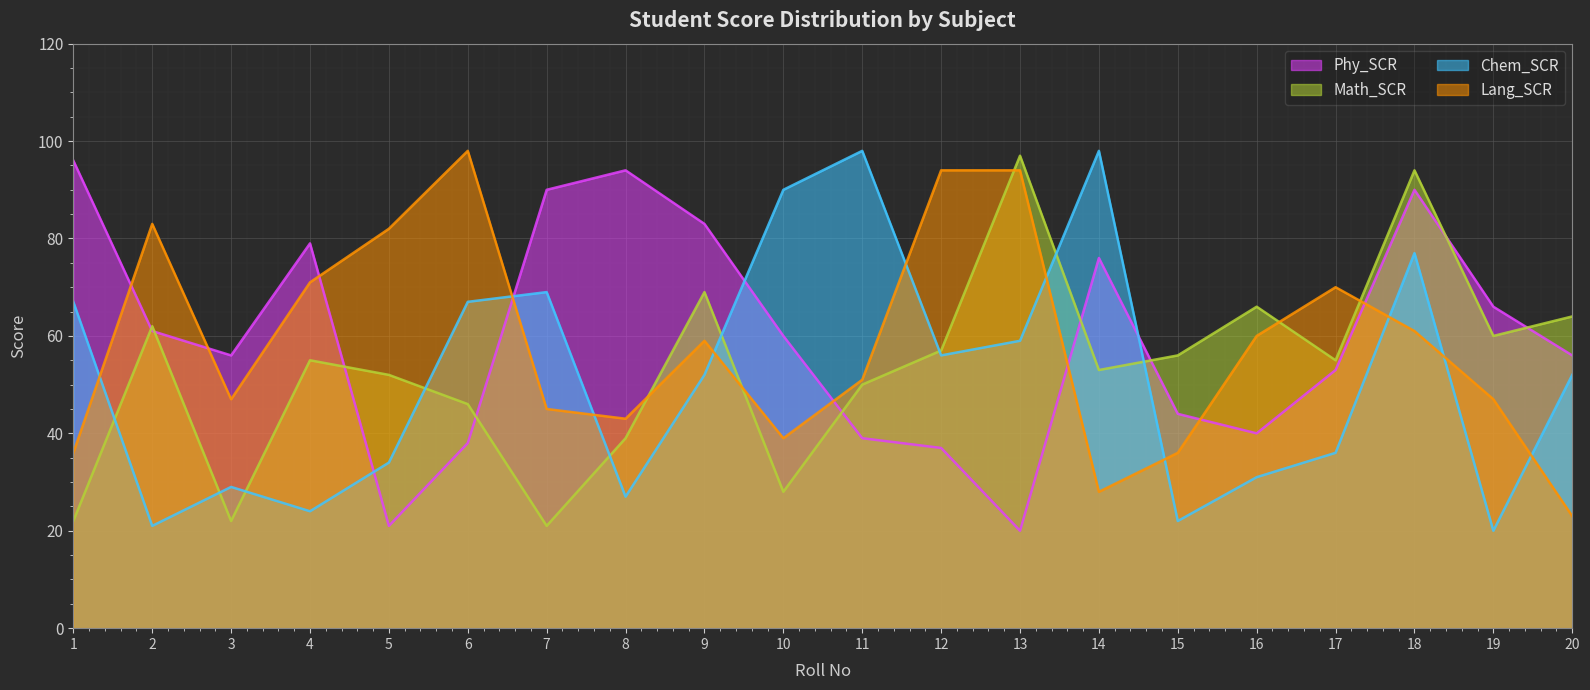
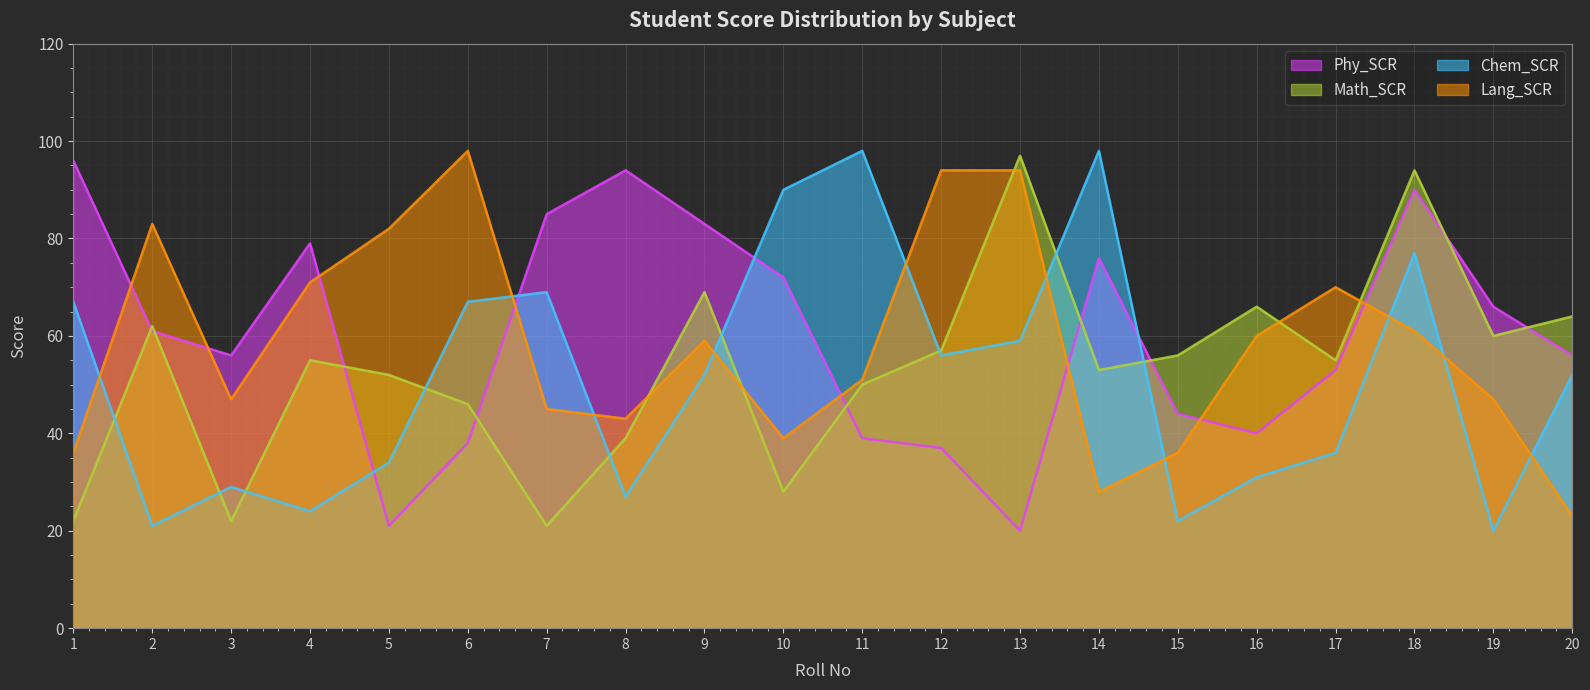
  {
    "Phy_SCR": {
      "1": 96,
      "2": 61,
      "3": 56,
      "4": 79,
      "5": 21,
      "6": 38,
-     "7": 90,
+     "7": 85,
      "8": 94,
      "9": 83,
-     "10": 60,
+     "10": 72,
      "11": 39,
      "12": 37,
      "13": 20,
      "14": 76,
      "15": 44,
      "16": 40,
      "17": 53,
      "18": 90,
      "19": 66,
      "20": 56
    },
    "Math_SCR": {
      "1": 22,
      "2": 62,
      "3": 22,
      "4": 55,
      "5": 52,
      "6": 46,
      "7": 21,
      "8": 39,
      "9": 69,
      "10": 28,
      "11": 50,
      "12": 57,
      "13": 97,
      "14": 53,
      "15": 56,
      "16": 66,
      "17": 55,
      "18": 94,
      "19": 60,
      "20": 64
    },
    "Chem_SCR": {
      "1": 67,
      "2": 21,
      "3": 29,
      "4": 24,
      "5": 34,
      "6": 67,
      "7": 69,
      "8": 27,
      "9": 52,
      "10": 90,
      "11": 98,
      "12": 56,
      "13": 59,
      "14": 98,
      "15": 22,
      "16": 31,
      "17": 36,
      "18": 77,
      "19": 20,
      "20": 52
    },
    "Lang_SCR": {
      "1": 36,
      "2": 83,
      "3": 47,
      "4": 71,
      "5": 82,
      "6": 98,
      "7": 45,
      "8": 43,
      "9": 59,
      "10": 39,
      "11": 51,
      "12": 94,
      "13": 94,
      "14": 28,
      "15": 36,
      "16": 60,
      "17": 70,
      "18": 61,
      "19": 47,
      "20": 23
    }
  }
